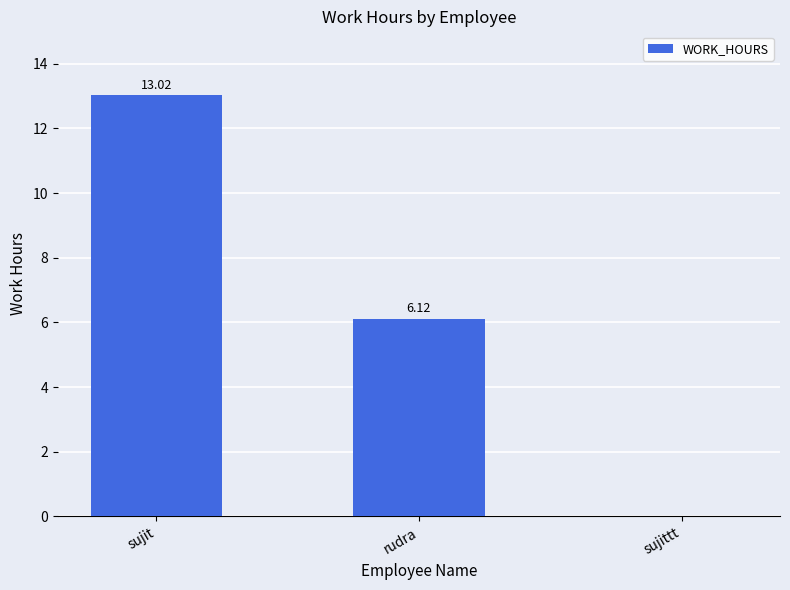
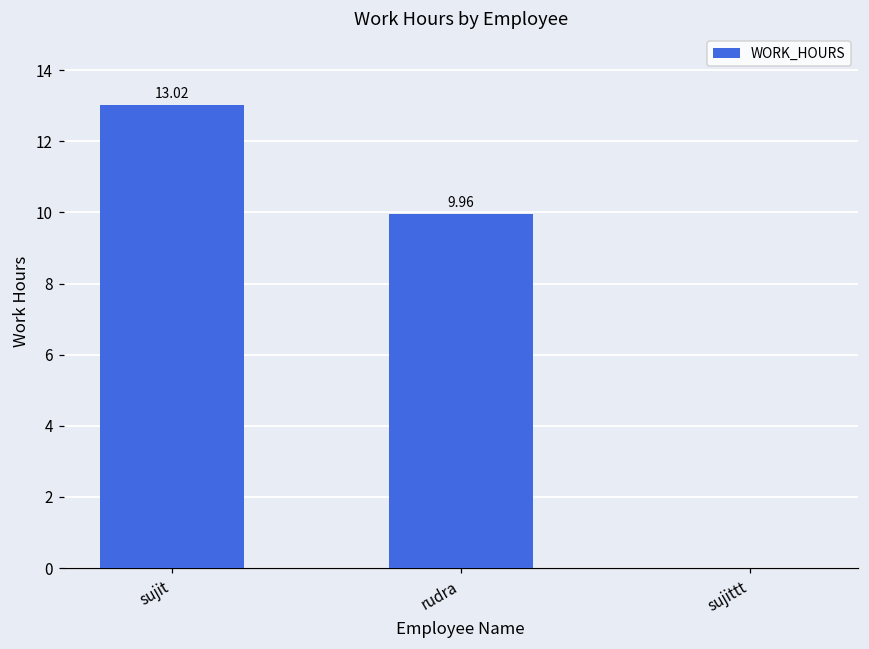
  {
    "sujit": 13.02,
-   "rudra": 6.12
+   "rudra": 9.96
  }
